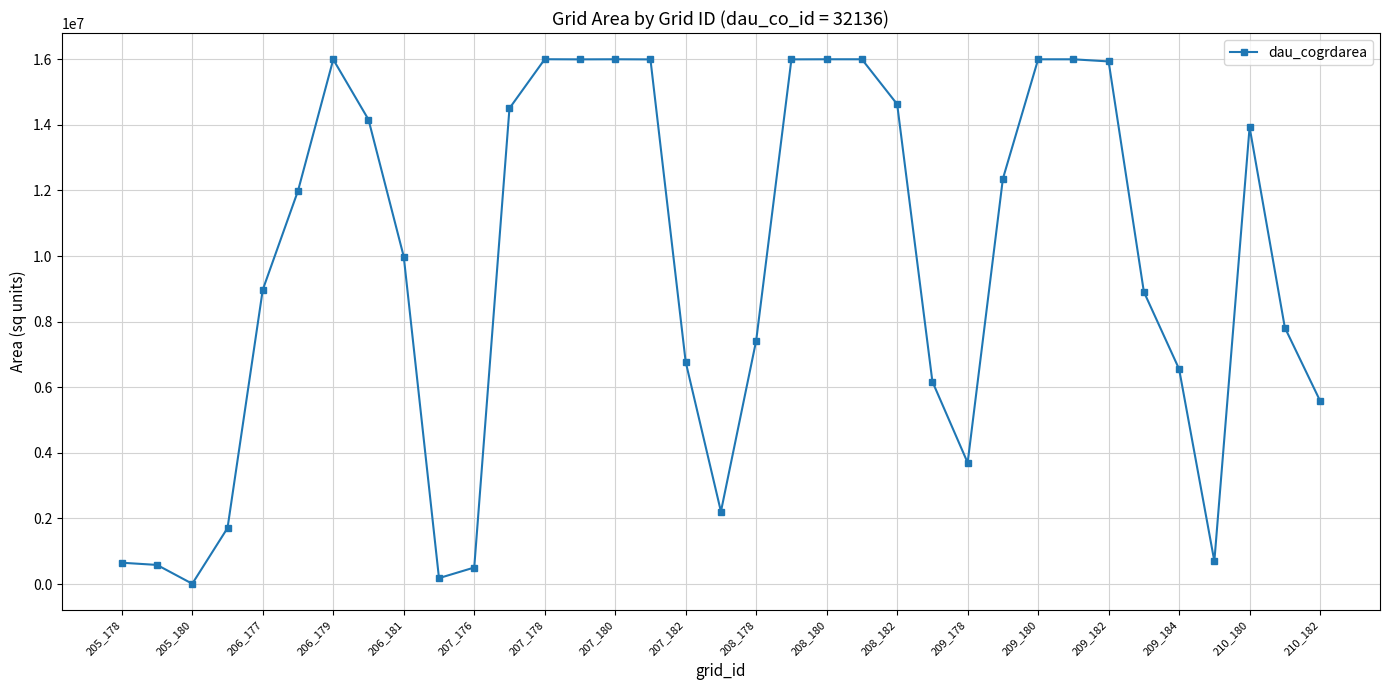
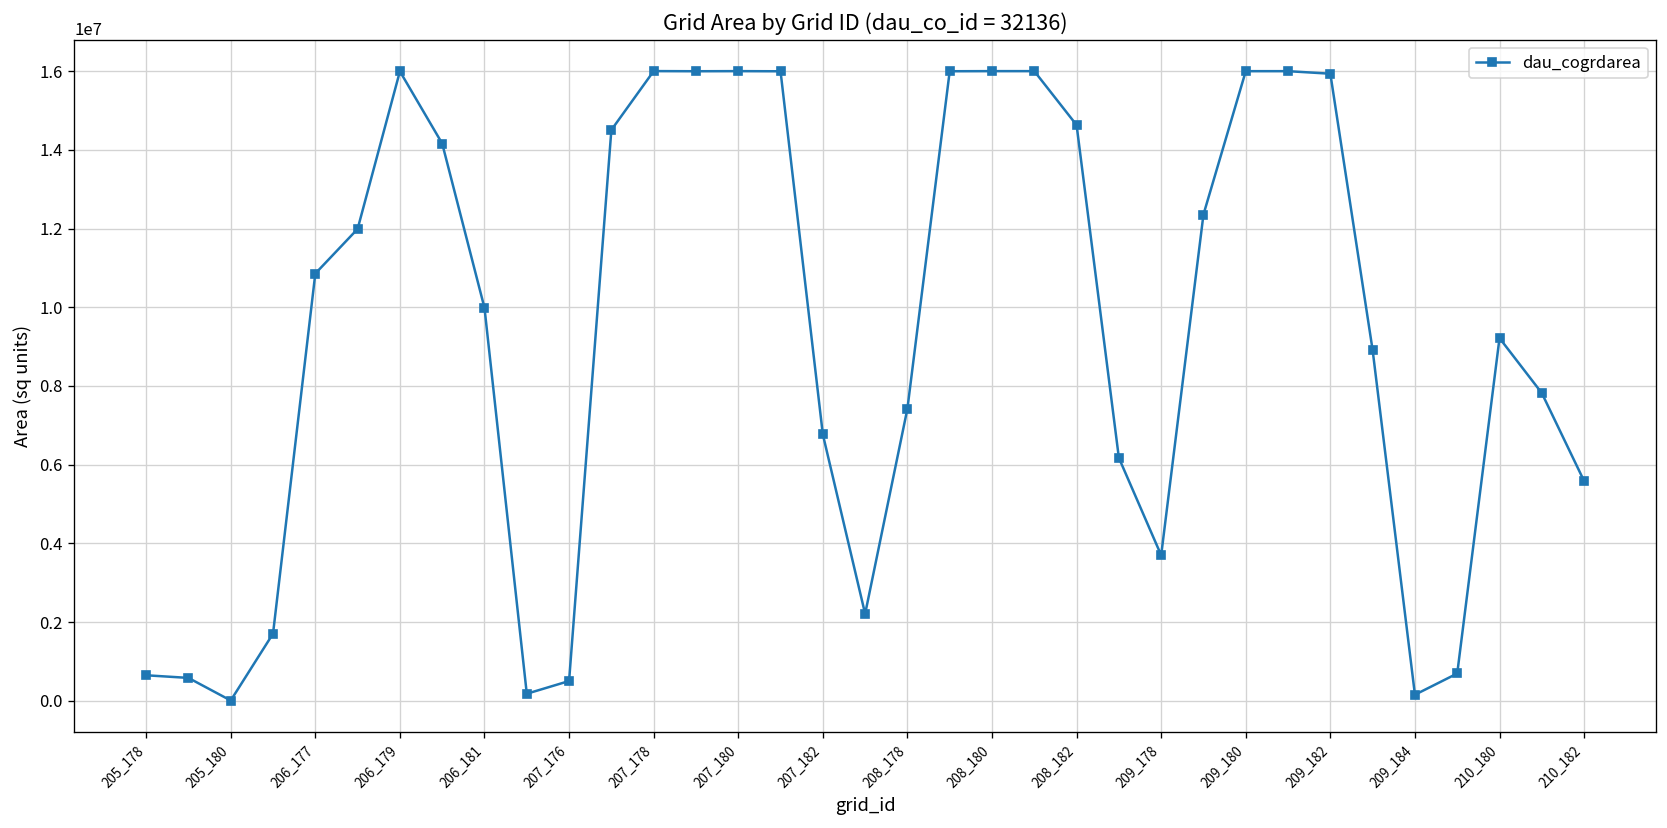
  {
    "205_178": 600000,
    "205_180": 0,
-   "206_177": 9000000,
+   "206_177": 10900000,
    "206_179": 16000000,
    "206_181": 10000000,
    "207_176": 500000,
    "207_178": 16000000,
    "207_180": 16000000,
    "207_182": 6800000,
    "208_178": 7400000,
    "208_180": 16000000,
    "208_182": 14600000,
    "209_178": 3700000,
    "209_180": 16000000,
    "209_182": 15900000,
-   "209_184": 6600000,
-   "210_180": 13900000,
+   "209_184": 200000,
+   "210_180": 9200000,
    "210_182": 5600000
  }
